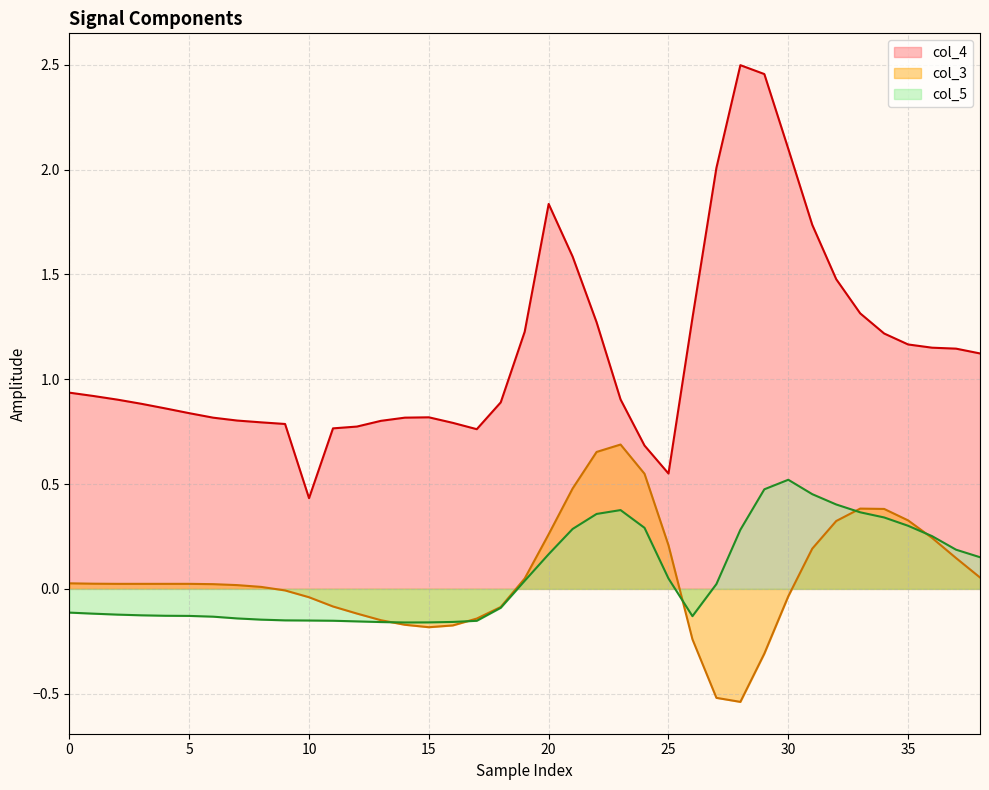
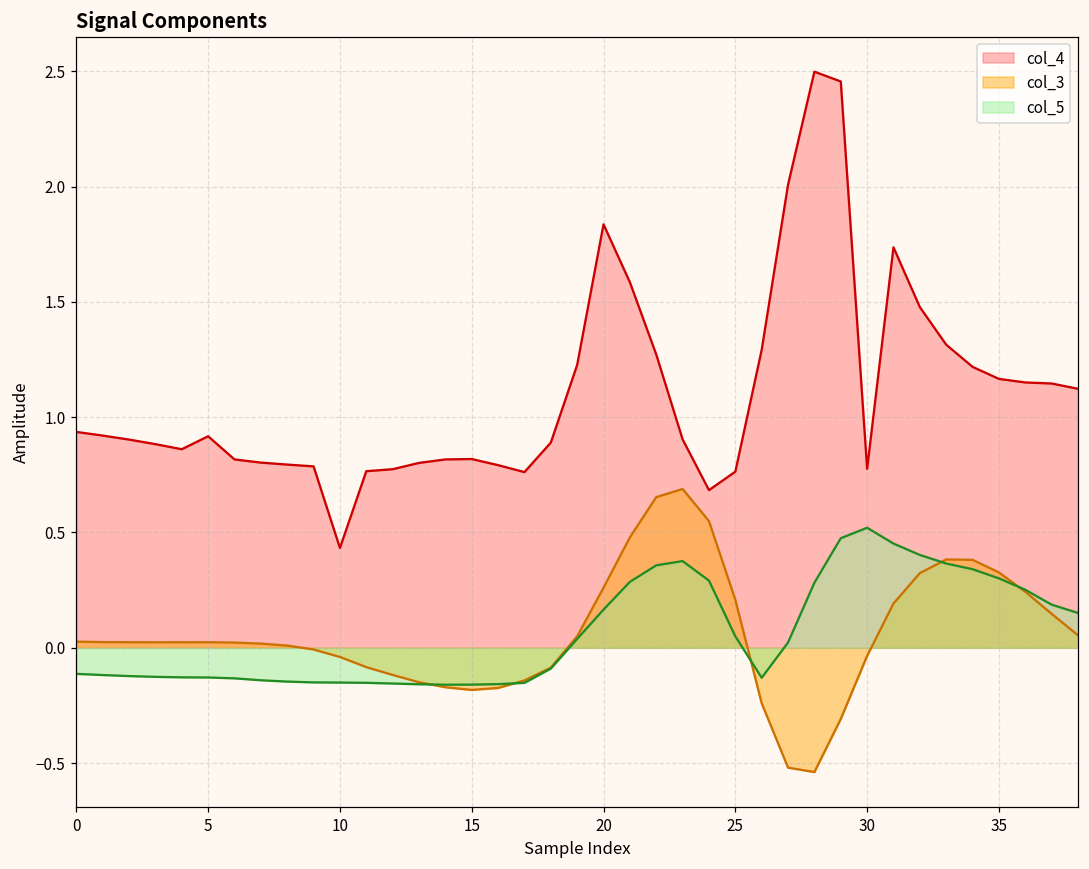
  {
    "col_4": {
      "0": 0.94,
-     "5": 0.84,
+     "5": 0.92,
      "10": 0.43,
      "15": 0.82,
      "20": 1.84,
-     "25": 0.55,
-     "30": 2.10,
+     "25": 0.76,
+     "30": 0.78,
      "35": 1.17
    }
  }
